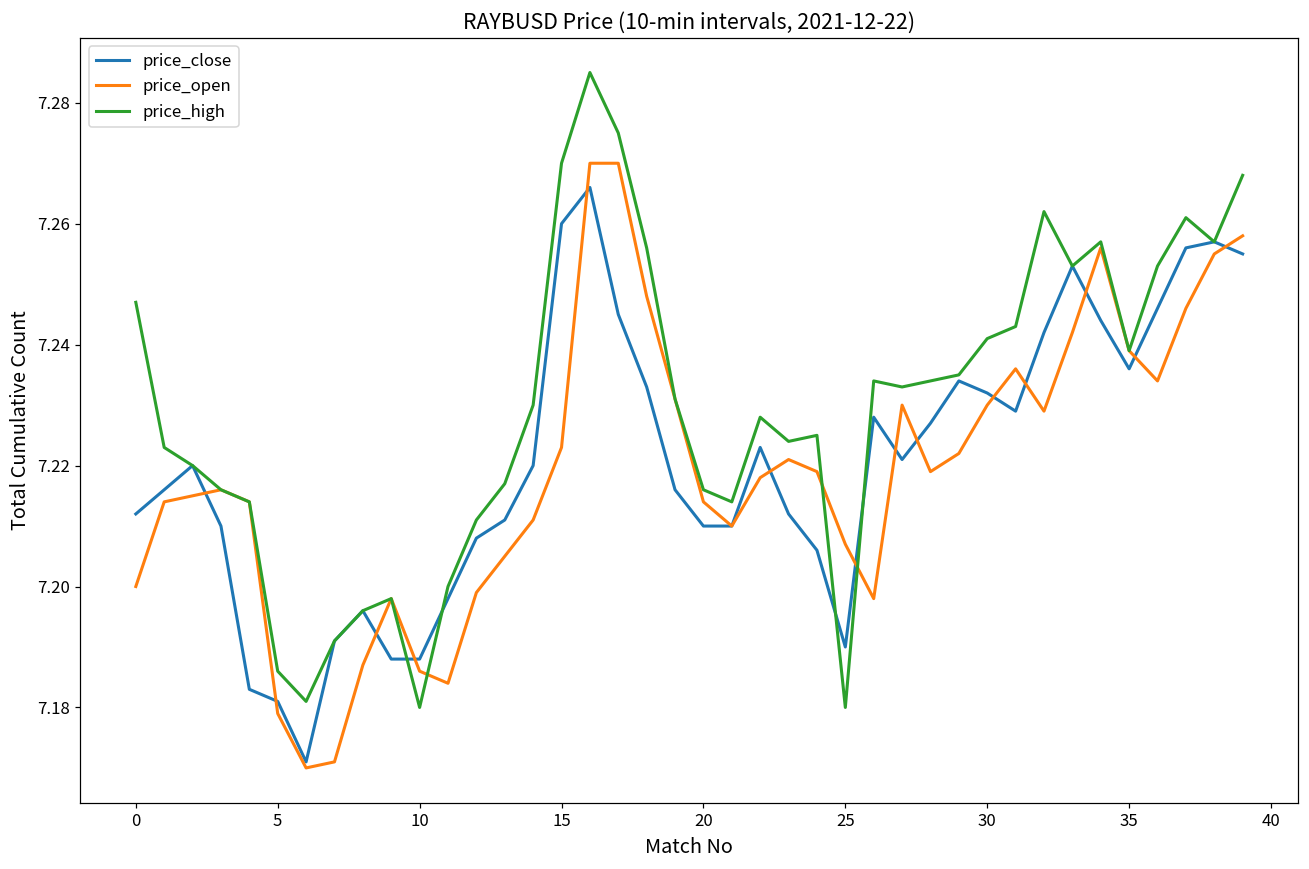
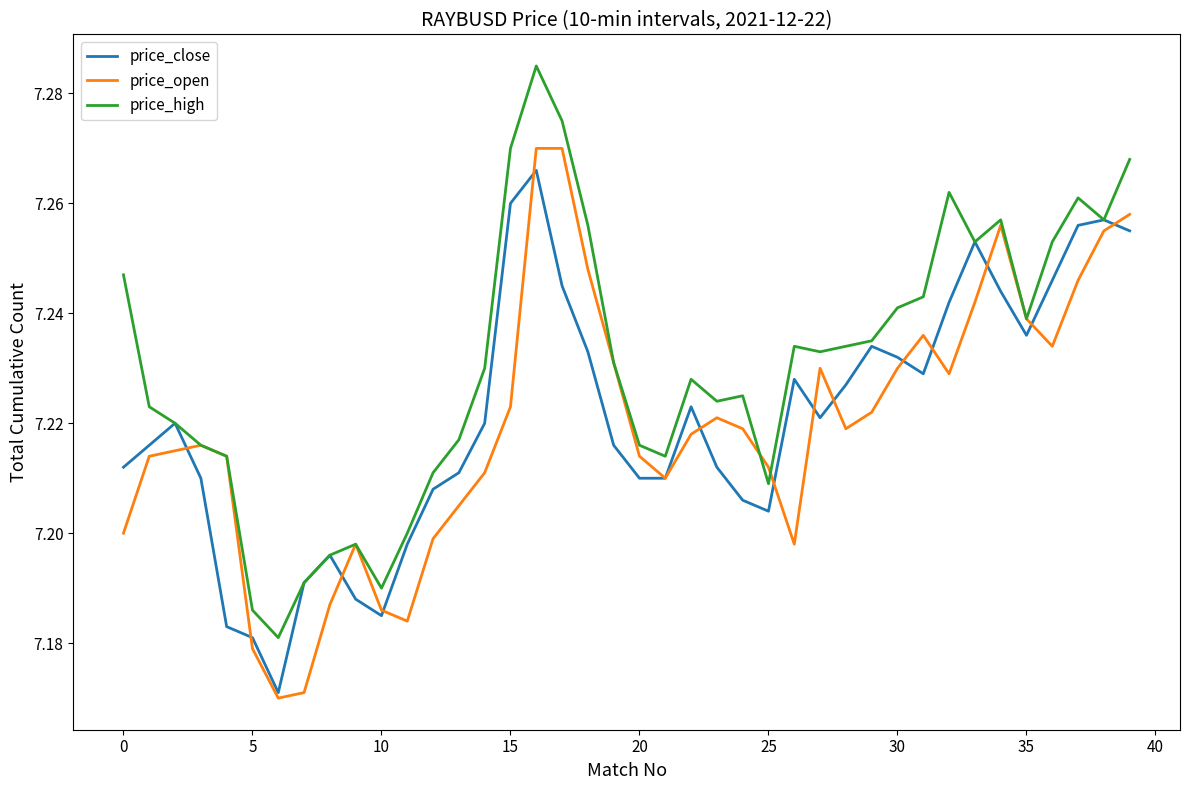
  {
    "price_close": {
      "0": 7.212,
      "5": 7.181,
-     "10": 7.188,
+     "10": 7.185,
      "15": 7.260,
      "20": 7.210,
-     "25": 7.190,
+     "25": 7.204,
      "30": 7.232,
      "35": 7.236
    },
    "price_open": {
      "0": 7.200,
      "5": 7.179,
      "10": 7.186,
      "15": 7.223,
      "20": 7.214,
-     "25": 7.207,
+     "25": 7.212,
      "30": 7.230
    },
    "price_high": {
      "0": 7.247,
      "5": 7.186,
-     "10": 7.18,
+     "10": 7.19,
      "15": 7.270,
      "20": 7.216,
-     "25": 7.180,
+     "25": 7.209,
      "30": 7.241
    }
  }
